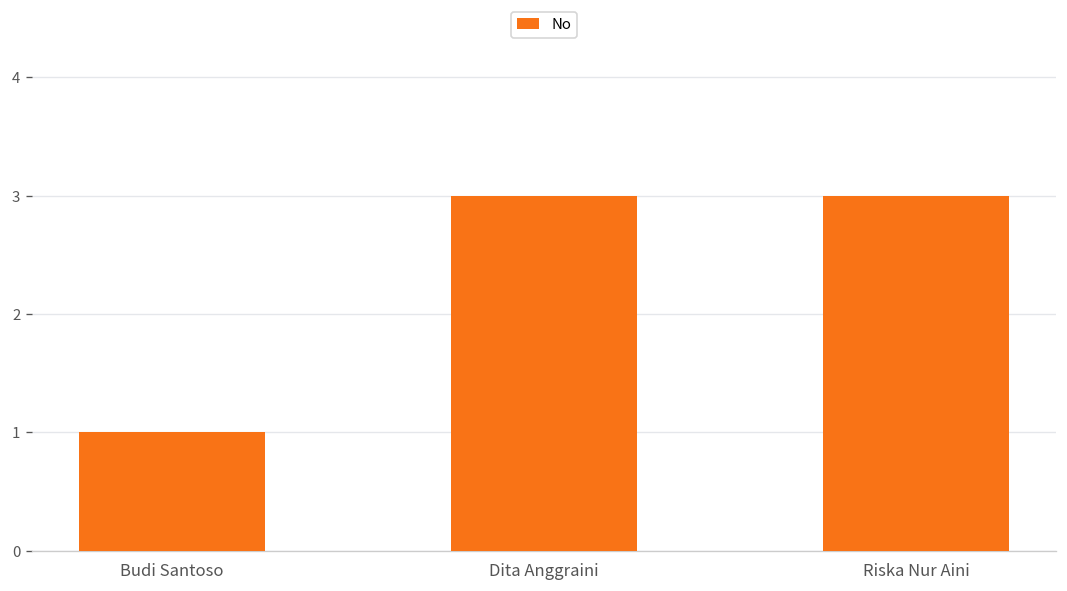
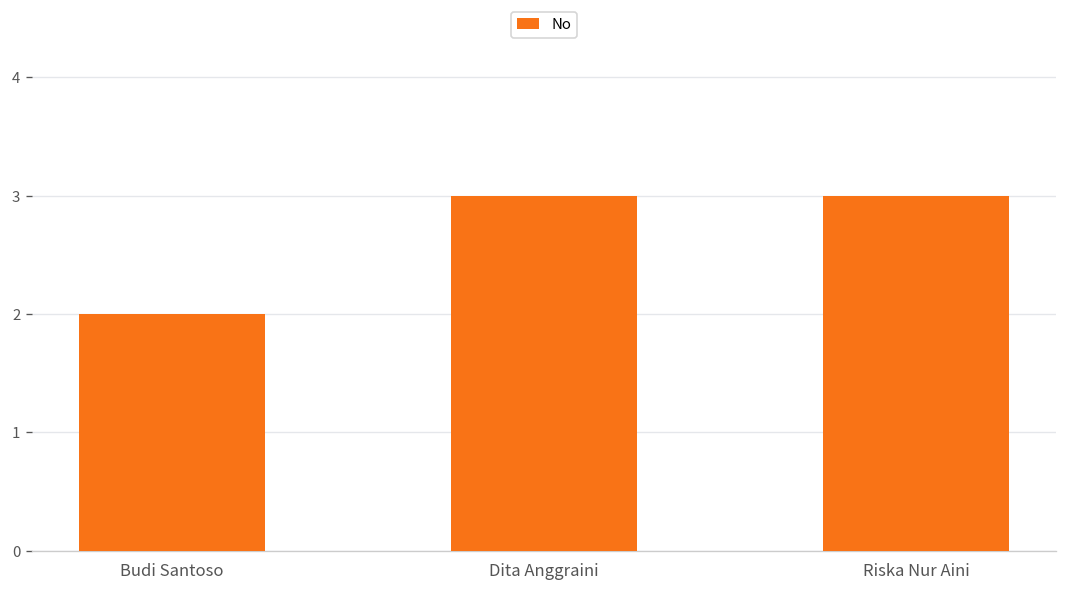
  {
-   "Budi Santoso": 1,
+   "Budi Santoso": 2,
    "Dita Anggraini": 3,
    "Riska Nur Aini": 3
  }
